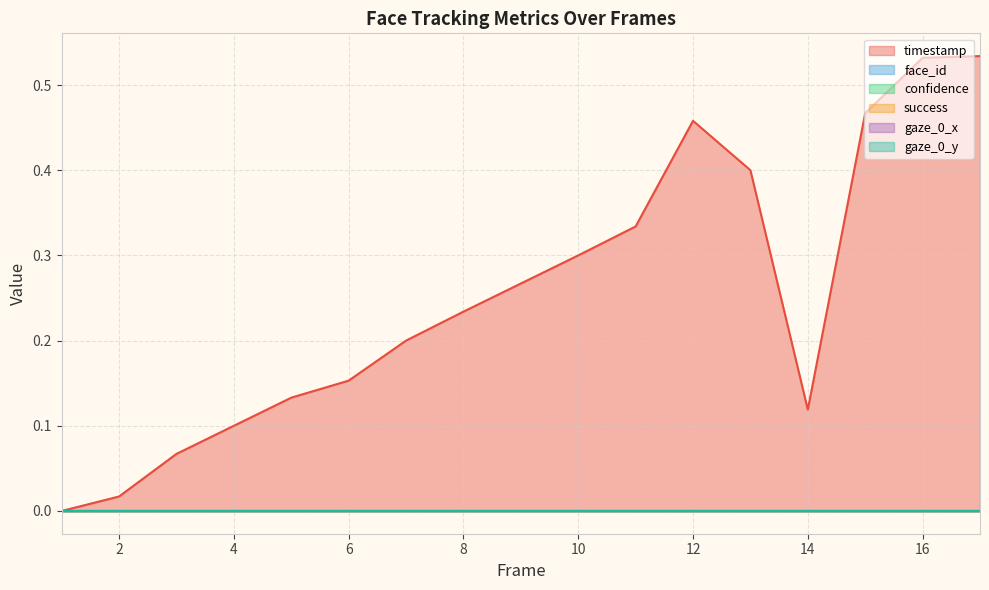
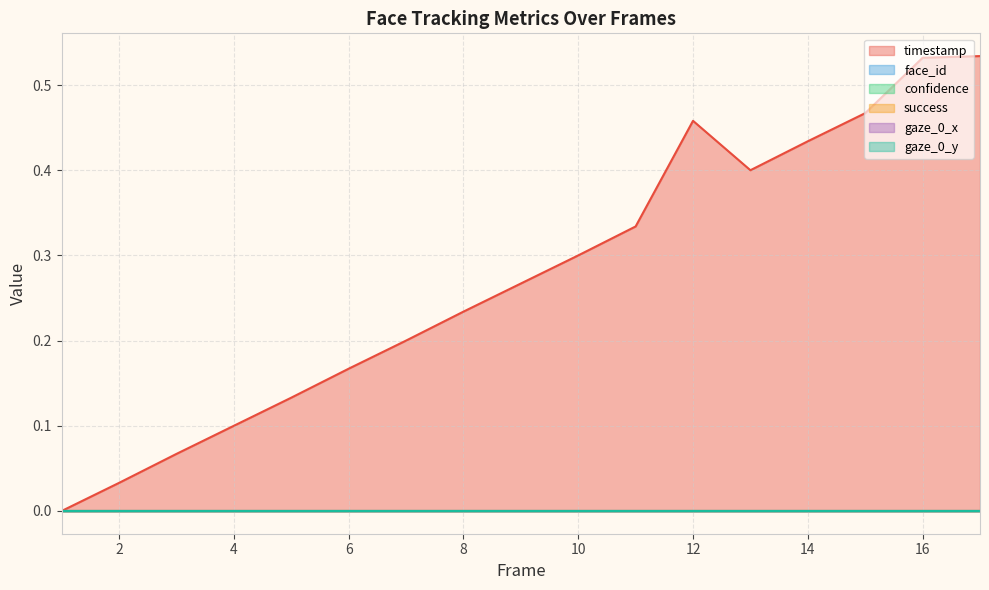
  {
    "timestamp": {
-     "2": 0.02,
+     "2": 0.03,
      "4": 0.10,
-     "6": 0.15,
+     "6": 0.17,
      "8": 0.23,
      "10": 0.30,
      "12": 0.46,
-     "14": 0.12
+     "14": 0.43
    },
    "gaze_0_y": {
      "2": 0.00,
      "4": 0.00,
      "6": 0.00,
      "8": 0.00,
      "10": 0.00,
      "12": 0.00,
      "14": 0.00,
      "16": 0.00
    }
  }
